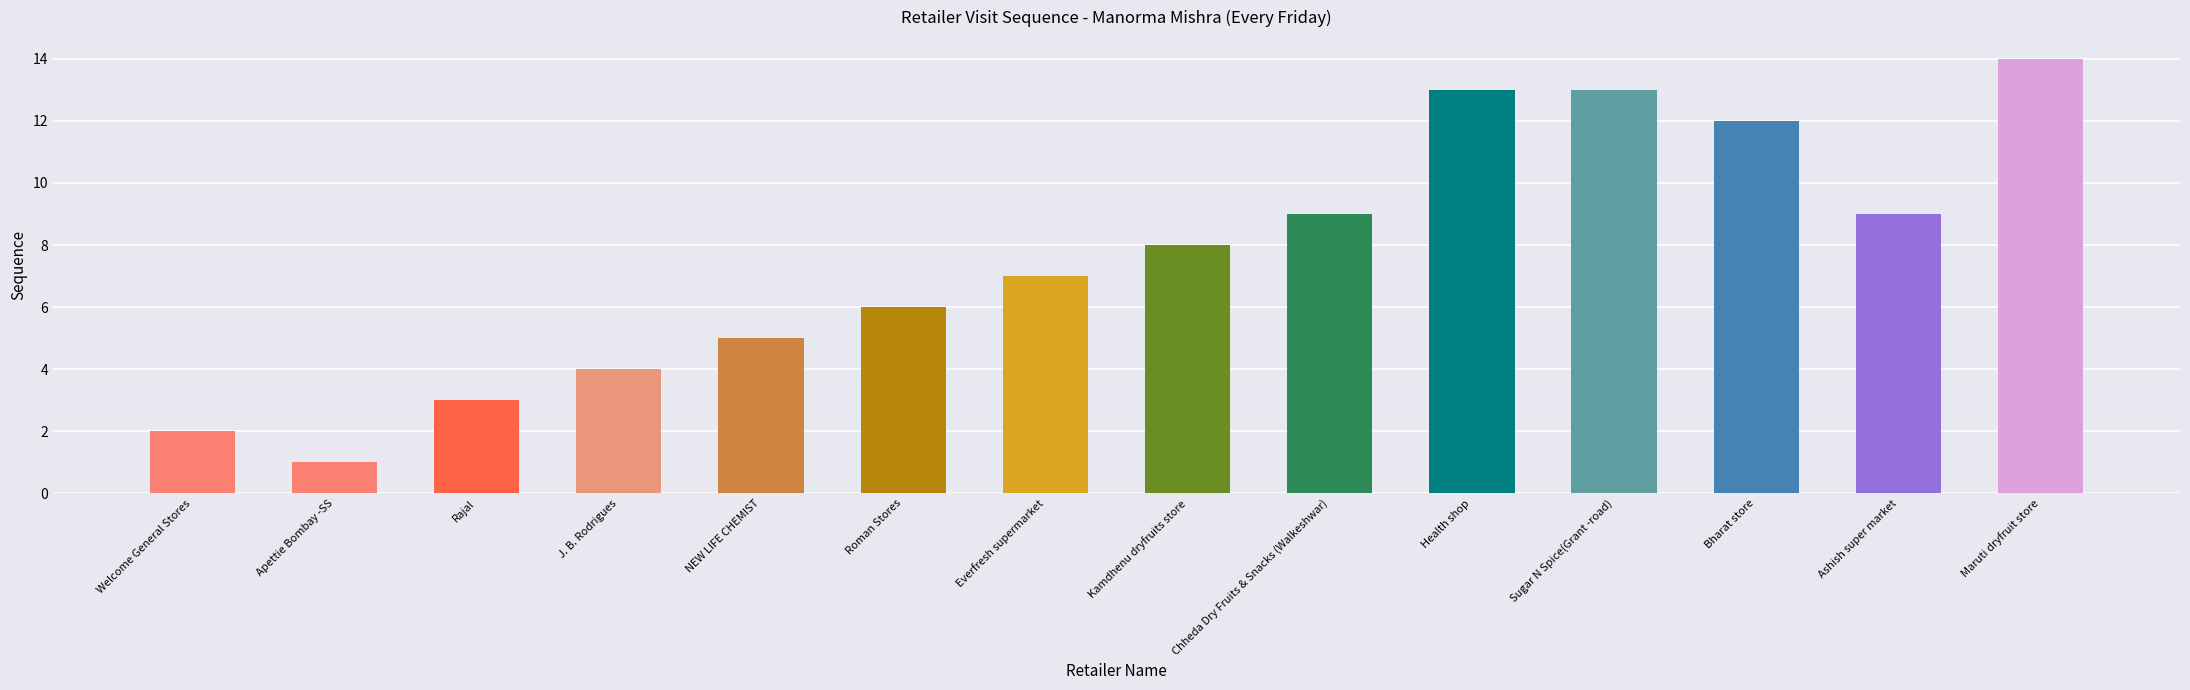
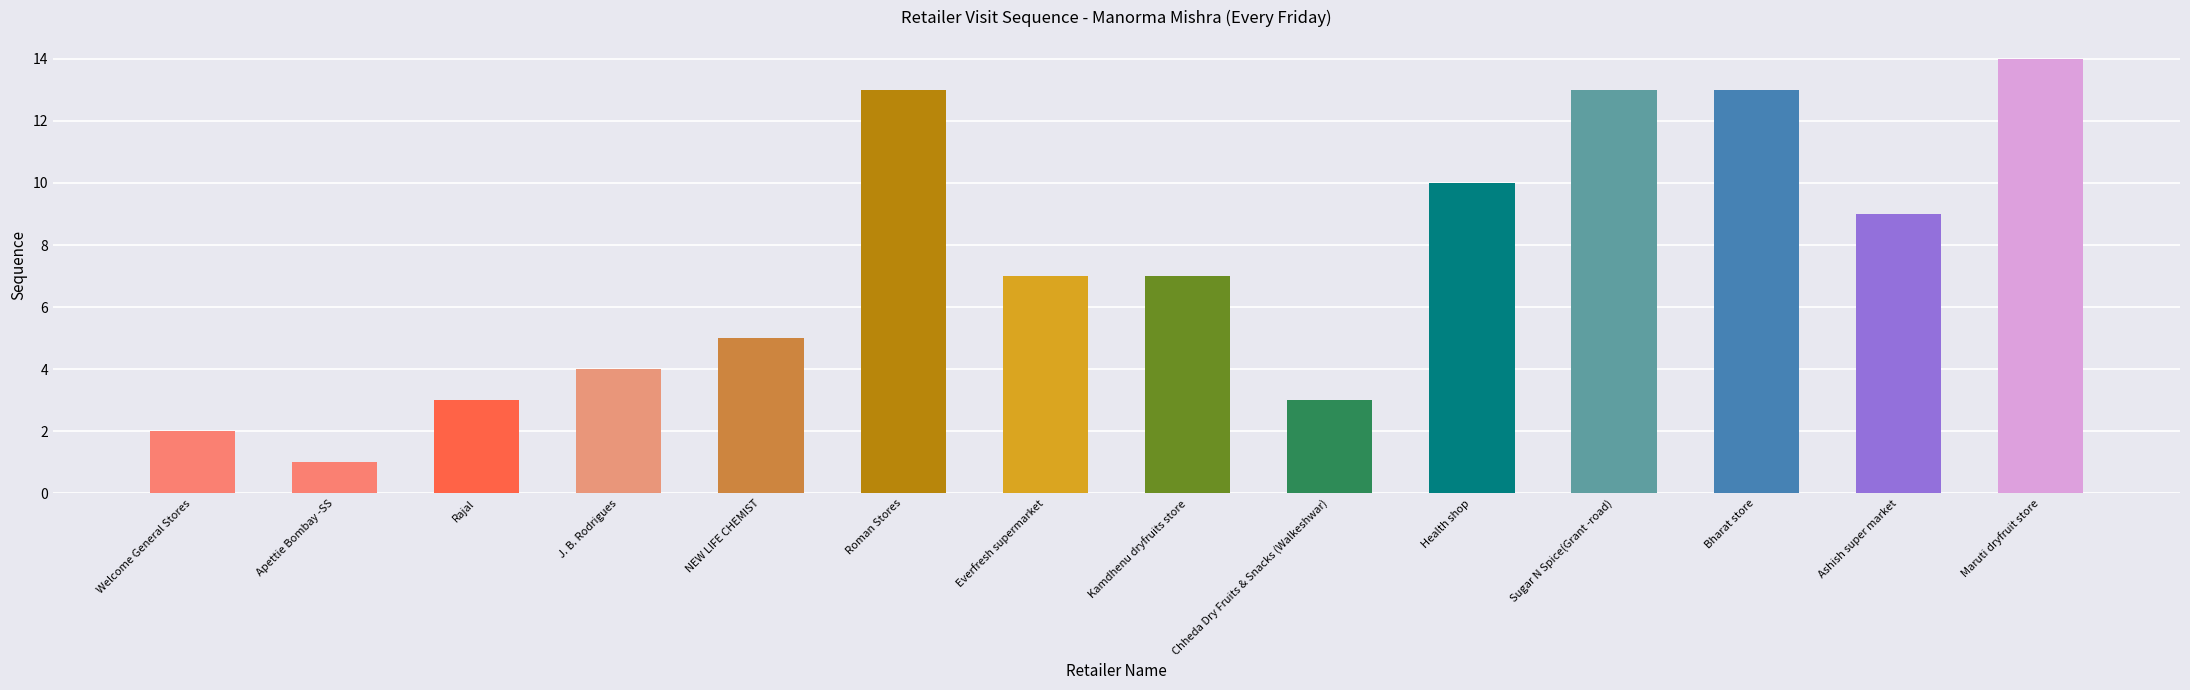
  {
    "Welcome General Stores": 2,
    "Apettie Bombay -SS": 1,
    "Rajal": 3,
    "J. B. Rodrigues": 4,
    "NEW LIFE CHEMIST": 5,
-   "Roman Stores": 6,
+   "Roman Stores": 13,
    "Everfresh supermarket": 7,
-   "Kamdhenu dryfruits store": 8,
-   "Chheda Dry Fruits & Snacks (Walkeshwar)": 9,
-   "Health shop": 13,
+   "Kamdhenu dryfruits store": 7,
+   "Chheda Dry Fruits & Snacks (Walkeshwar)": 3,
+   "Health shop": 10,
    "Sugar N Spice(Grant -road)": 13,
-   "Bharat store": 12,
+   "Bharat store": 13,
    "Ashish super market": 9,
    "Maruti dryfruit store": 14
  }
